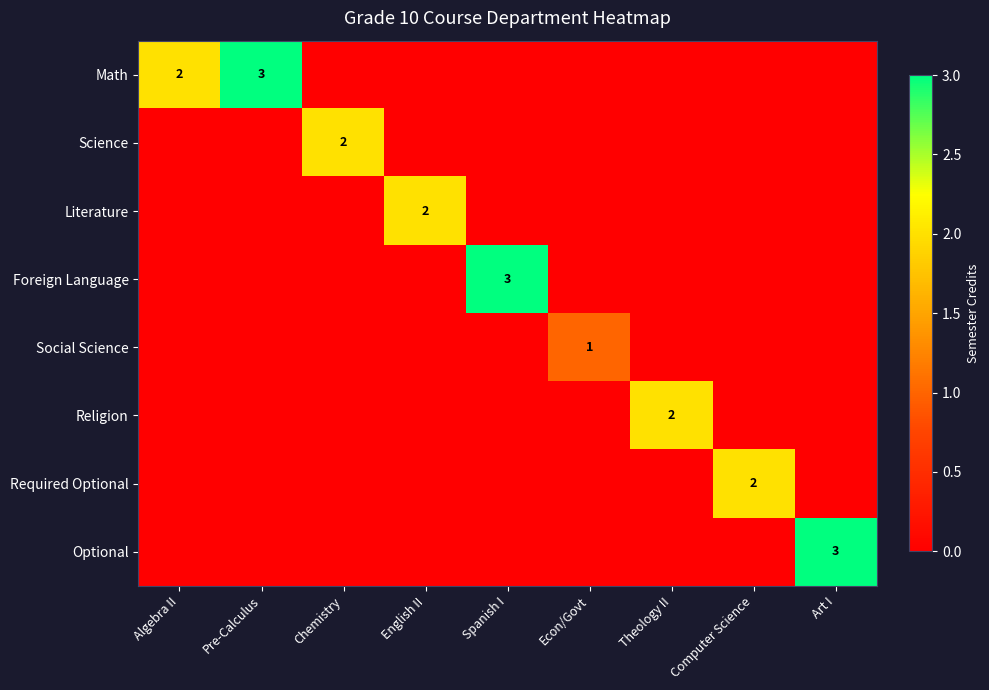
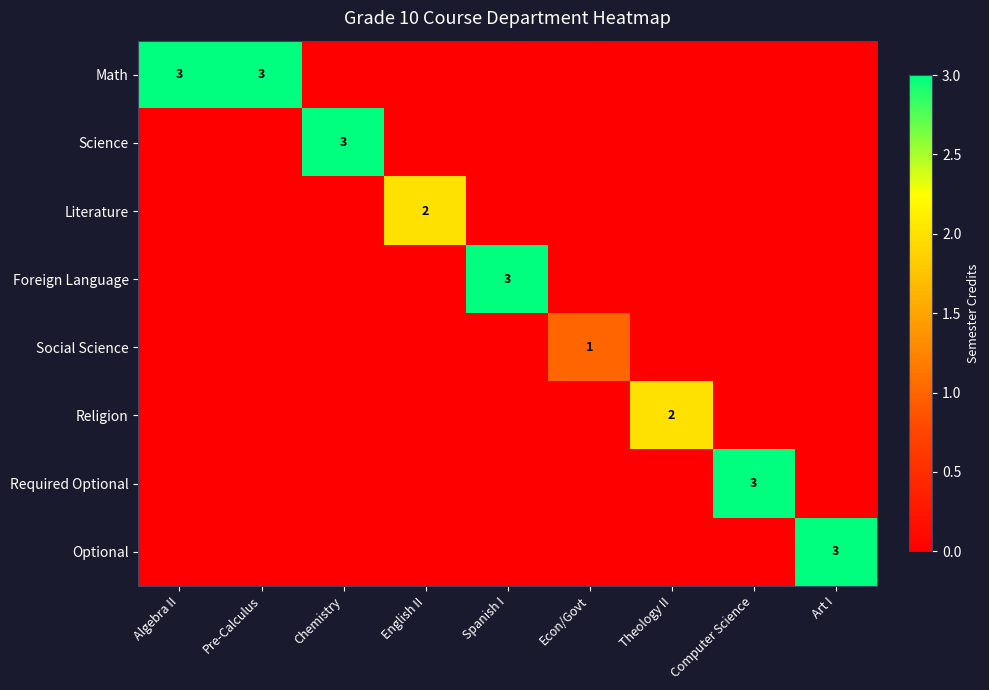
  {
    "Math": {
-     "Algebra II": 2,
+     "Algebra II": 3,
      "Pre-Calculus": 3
    },
    "Science": {
-     "Chemistry": 2
+     "Chemistry": 3
    },
    "Literature": {
      "English II": 2
    },
    "Foreign Language": {
      "Spanish I": 3
    },
    "Social Science": {
      "Econ/Govt": 1
    },
    "Religion": {
      "Theology II": 2
    },
    "Required Optional": {
-     "Computer Science": 2
+     "Computer Science": 3
    },
    "Optional": {
      "Art I": 3
    }
  }
